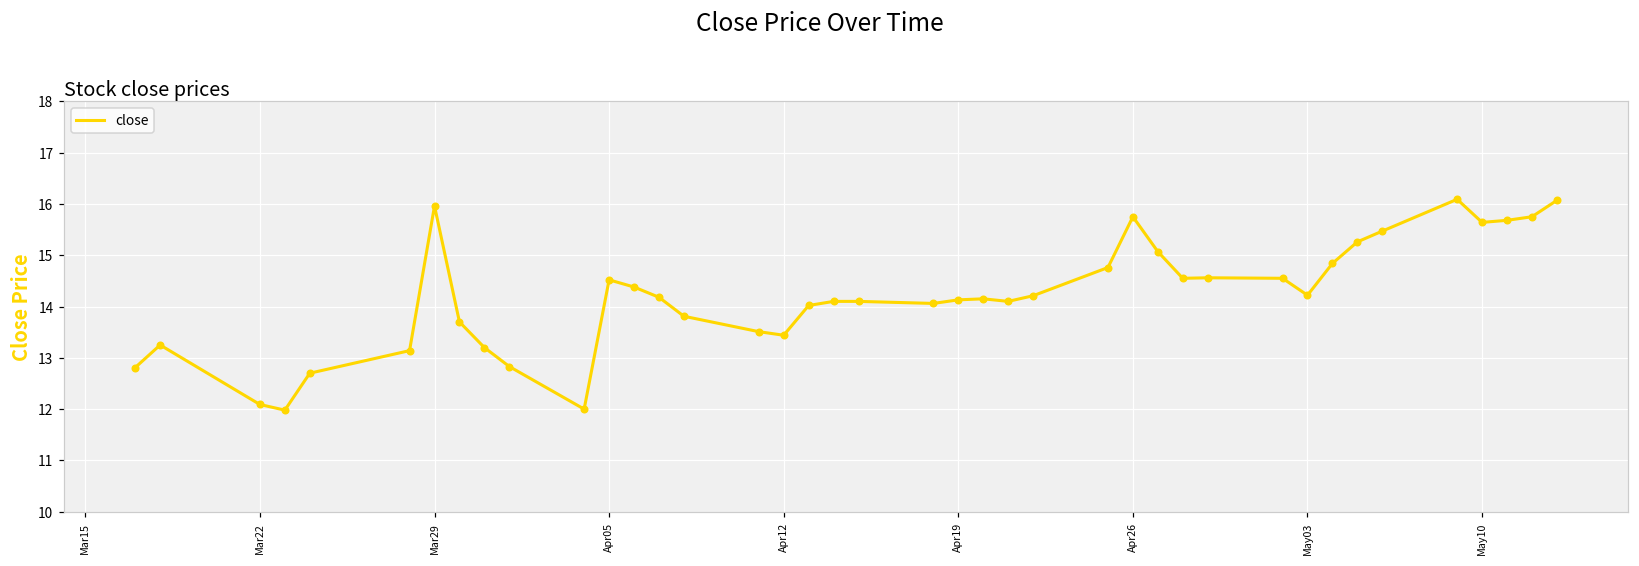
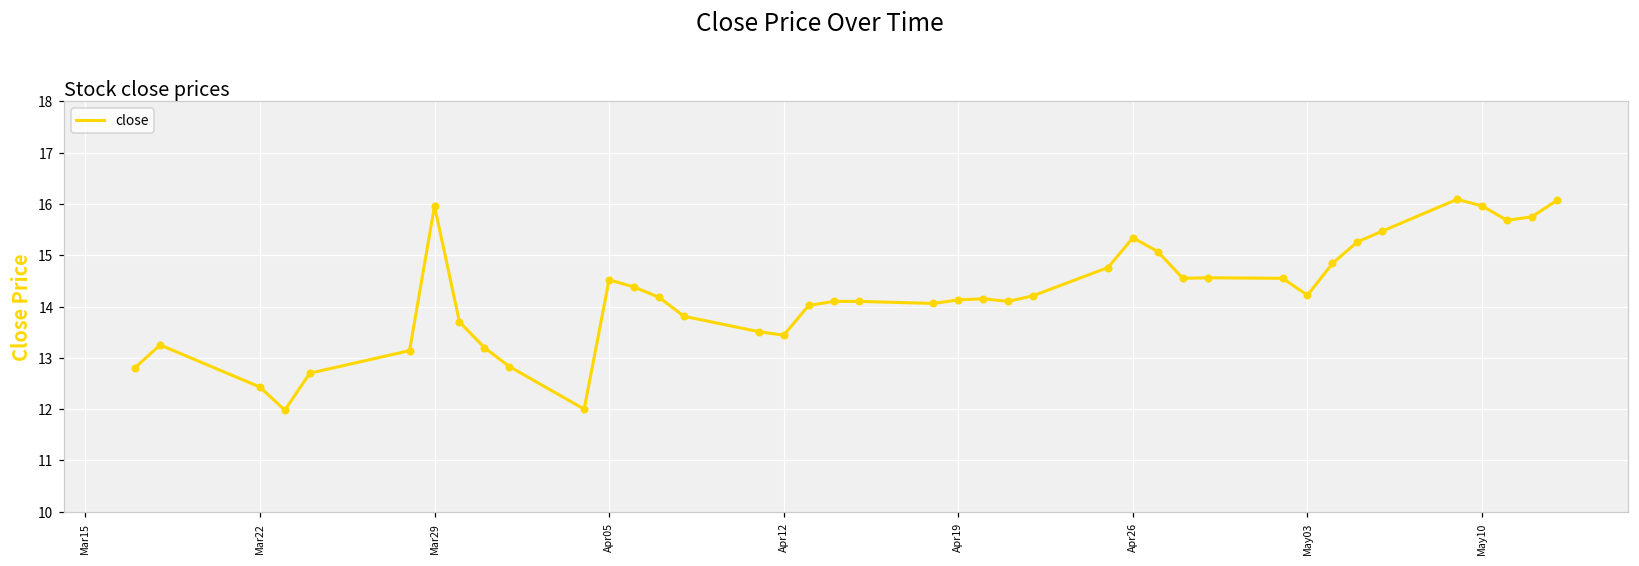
  {
-   "Mar22": 12.1,
+   "Mar22": 12.4,
    "Mar29": 16.0,
    "Apr05": 14.5,
    "Apr12": 13.4,
    "Apr19": 14.1,
-   "Apr26": 15.8,
+   "Apr26": 15.3,
    "May03": 14.2,
-   "May10": 15.6
+   "May10": 16.0
  }
